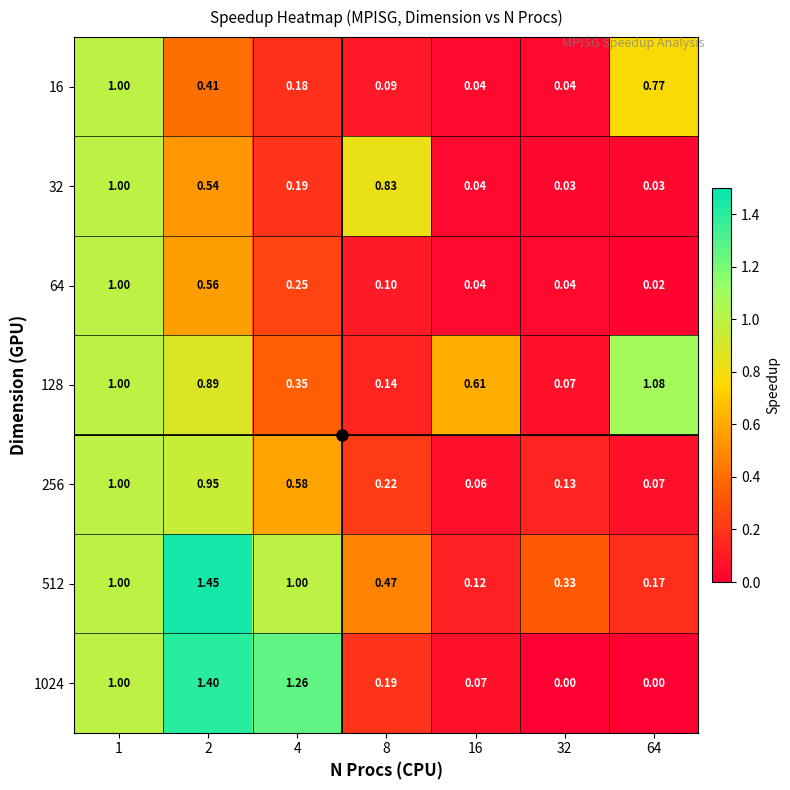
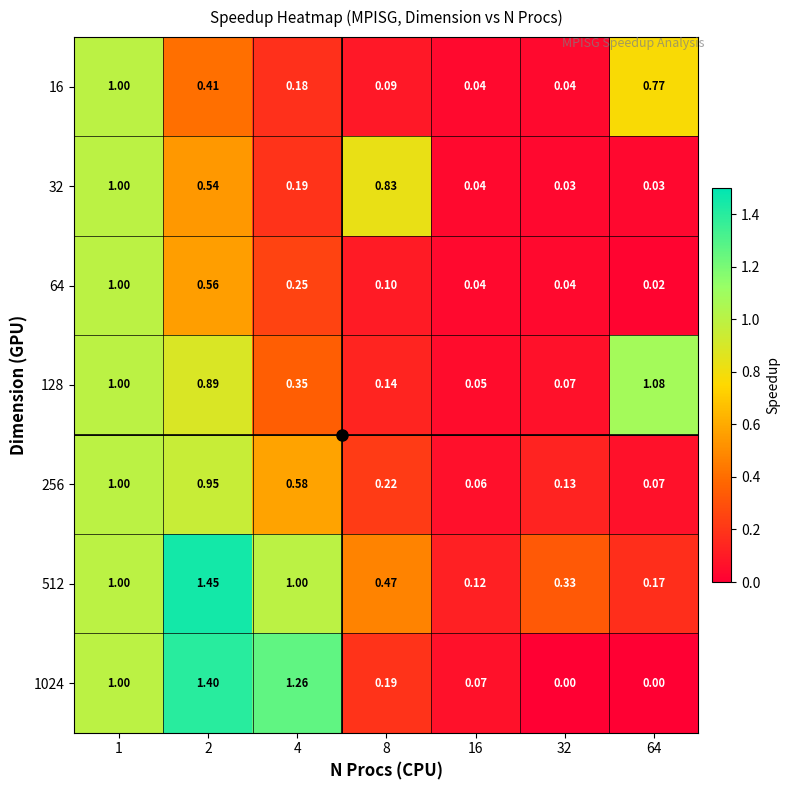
  {
    "16": {
      "1": 1.00,
      "2": 0.41,
      "4": 0.18,
      "8": 0.09,
      "16": 0.04,
      "32": 0.04
    },
    "32": {
      "1": 1.00,
      "2": 0.54,
      "4": 0.19,
      "8": 0.83,
      "16": 0.04,
      "32": 0.03,
      "64": 0.03
    },
    "64": {
      "1": 1.00,
      "2": 0.56,
      "4": 0.25,
      "8": 0.10,
      "16": 0.04,
      "32": 0.04,
      "64": 0.02
    },
    "128": {
      "1": 1.00,
      "2": 0.89,
      "4": 0.35,
      "8": 0.14,
-     "16": 0.61,
+     "16": 0.05,
      "32": 0.07,
      "64": 1.08
    },
    "256": {
      "1": 1.00,
      "2": 0.95,
      "4": 0.58,
      "8": 0.22,
      "16": 0.06,
      "32": 0.13,
      "64": 0.07
    },
    "512": {
      "1": 1.00,
      "2": 1.45,
      "4": 1.00,
      "8": 0.47,
      "16": 0.12,
      "32": 0.33,
      "64": 0.17
    },
    "1024": {
      "1": 1.00,
      "2": 1.40,
      "4": 1.26,
      "8": 0.19,
      "16": 0.07,
      "32": 0.00,
      "64": 0.00
    }
  }
